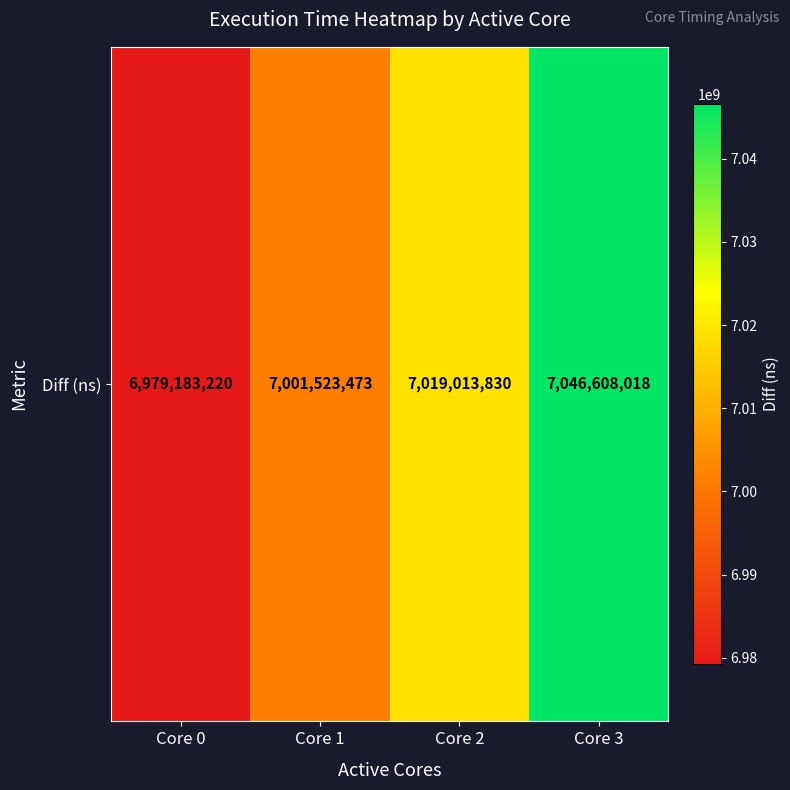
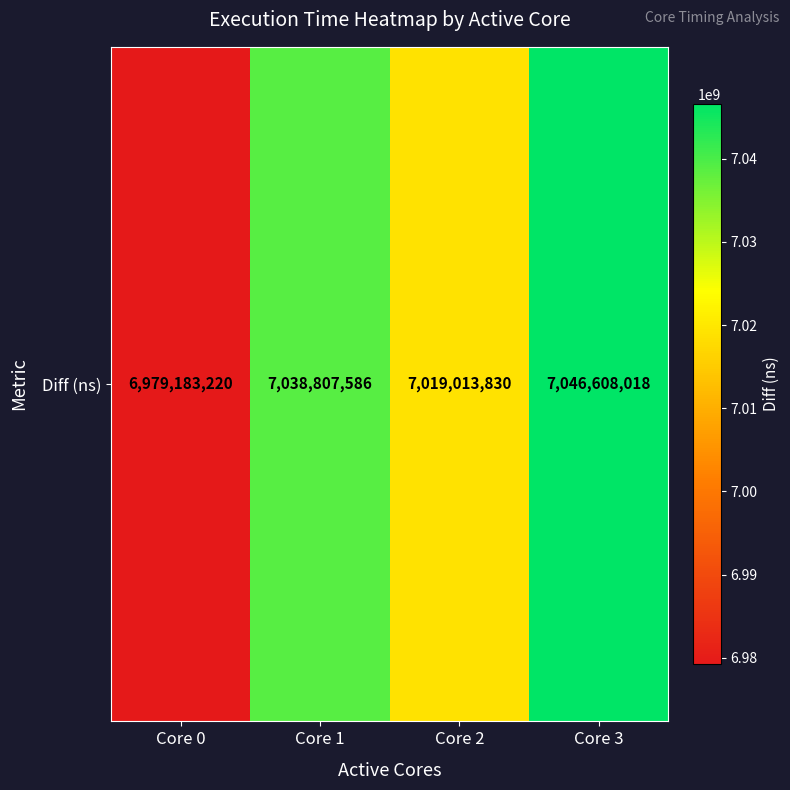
  {
    "Diff (ns)": {
      "Core 0": "6,979,183,220",
-     "Core 1": "7,001,523,473",
+     "Core 1": "7,038,807,586",
      "Core 2": "7,019,013,830",
      "Core 3": "7,046,608,018"
    }
  }
